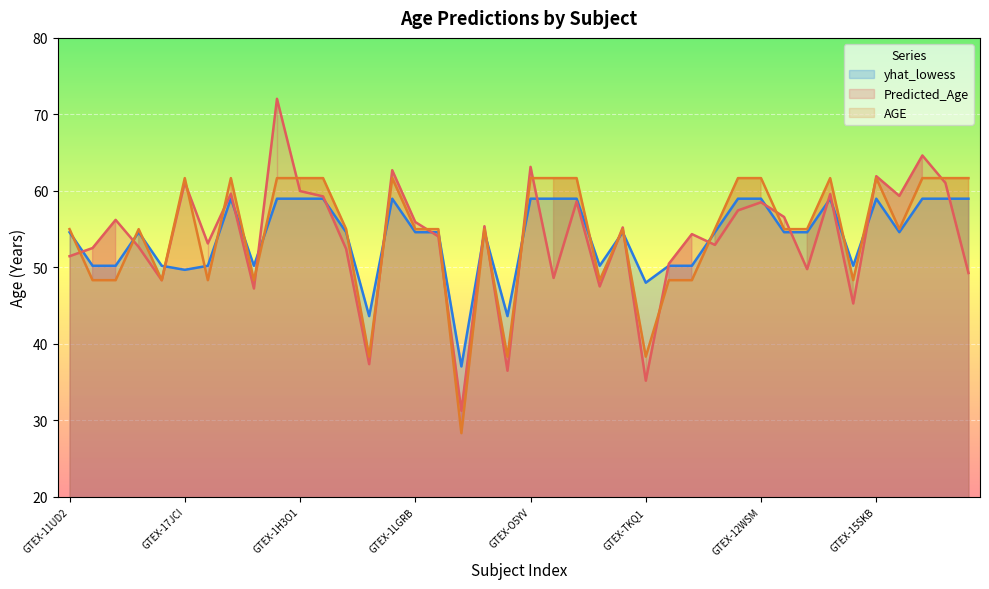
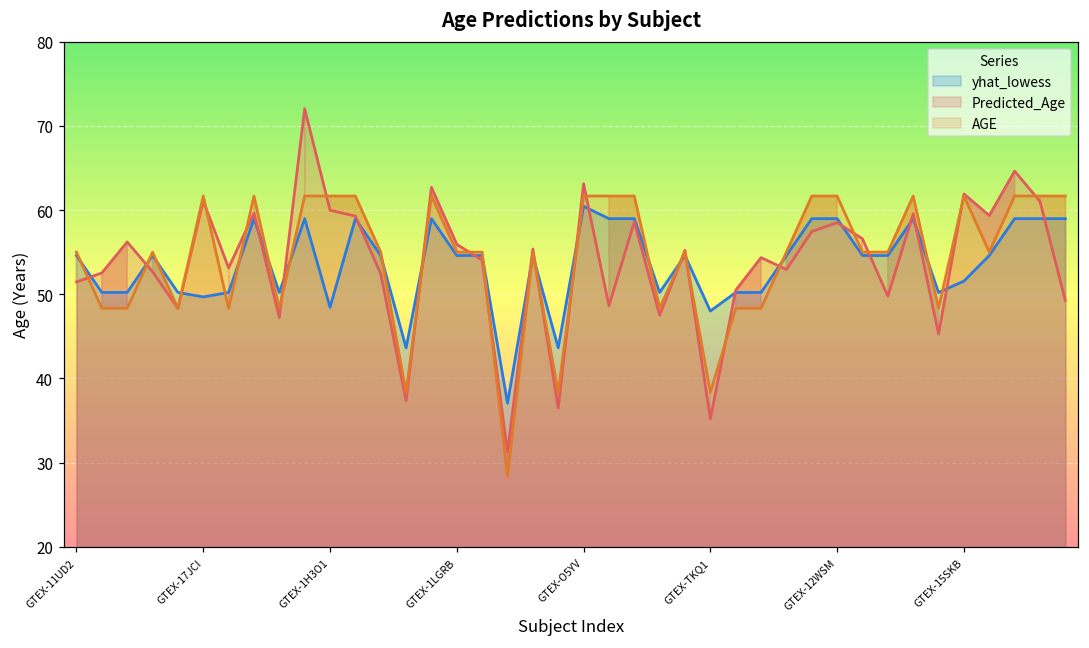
  {
    "yhat_lowess": {
      "GTEX-11UD2": 55,
      "GTEX-17JCI": 50,
-     "GTEX-1H3O1": 59,
+     "GTEX-1H3O1": 48,
      "GTEX-1LGRB": 55,
-     "GTEX-O5YV": 59,
+     "GTEX-O5YV": 60,
      "GTEX-TKQ1": 48,
      "GTEX-12WSM": 59,
-     "GTEX-15SKB": 59
+     "GTEX-15SKB": 52
    }
  }
